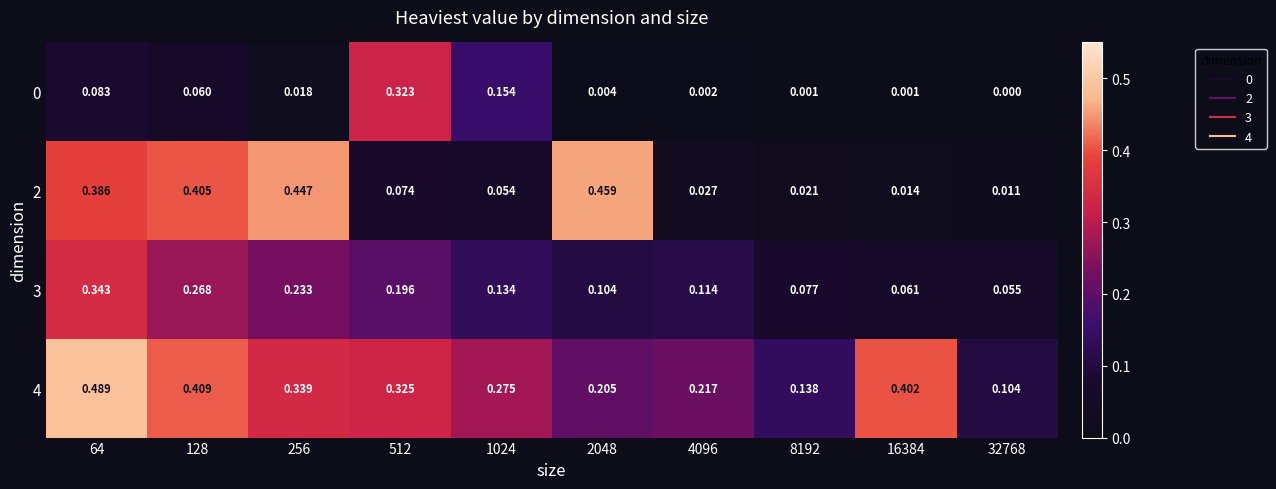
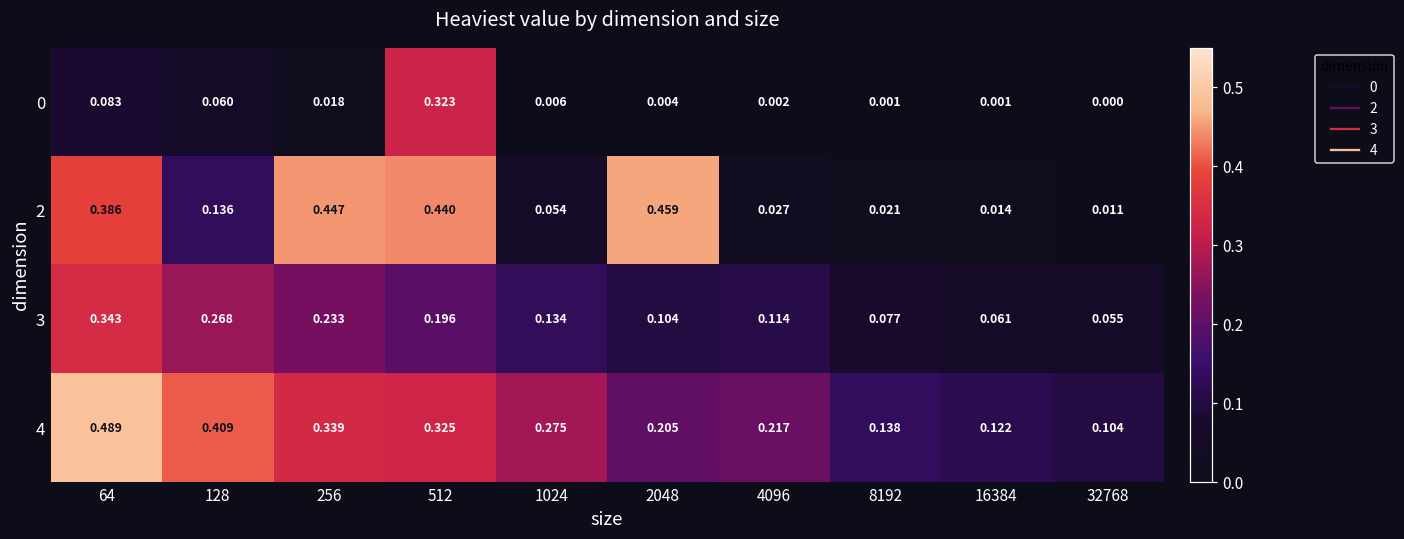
  {
    "0": {
      "64": 0.083,
      "128": 0.060,
      "256": 0.018,
      "512": 0.323,
-     "1024": 0.154,
+     "1024": 0.006,
      "2048": 0.004,
      "4096": 0.002,
      "8192": 0.001,
      "16384": 0.001,
      "32768": 0.000
    },
    "2": {
      "64": 0.386,
-     "128": 0.405,
+     "128": 0.136,
      "256": 0.447,
-     "512": 0.074,
+     "512": 0.440,
      "1024": 0.054,
      "2048": 0.459,
      "4096": 0.027,
      "8192": 0.021,
      "16384": 0.014,
      "32768": 0.011
    },
    "3": {
      "64": 0.343,
      "128": 0.268,
      "256": 0.233,
      "512": 0.196,
      "1024": 0.134,
      "2048": 0.104,
      "4096": 0.114,
      "8192": 0.077,
      "16384": 0.061,
      "32768": 0.055
    },
    "4": {
      "64": 0.489,
      "128": 0.409,
      "256": 0.339,
      "512": 0.325,
      "1024": 0.275,
      "2048": 0.205,
      "4096": 0.217,
      "8192": 0.138,
-     "16384": 0.402,
+     "16384": 0.122,
      "32768": 0.104
    }
  }
